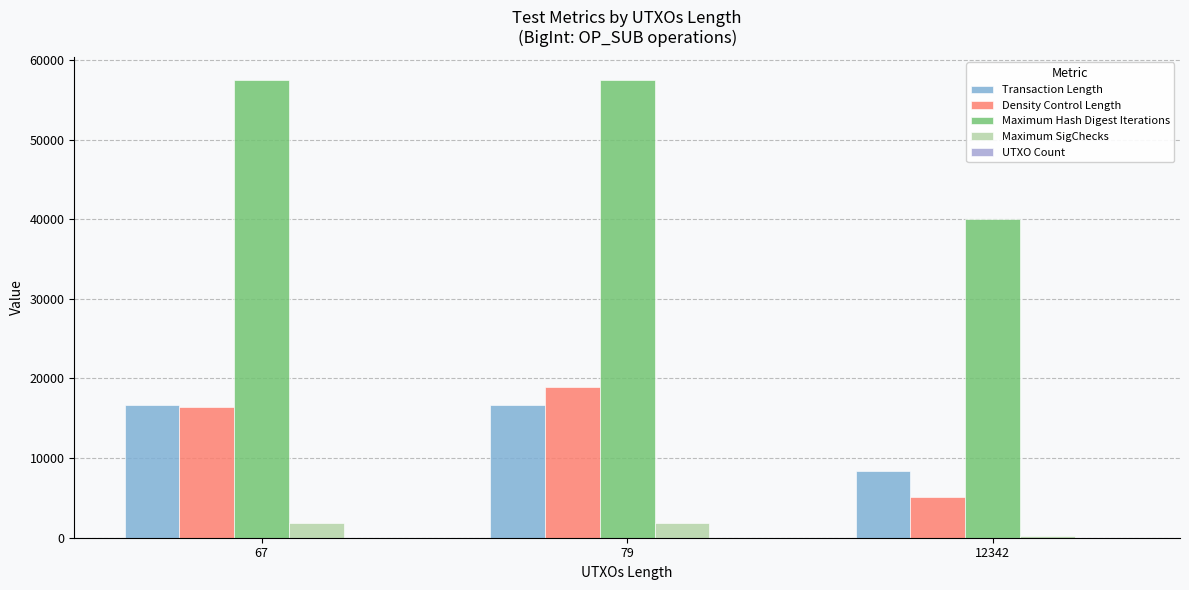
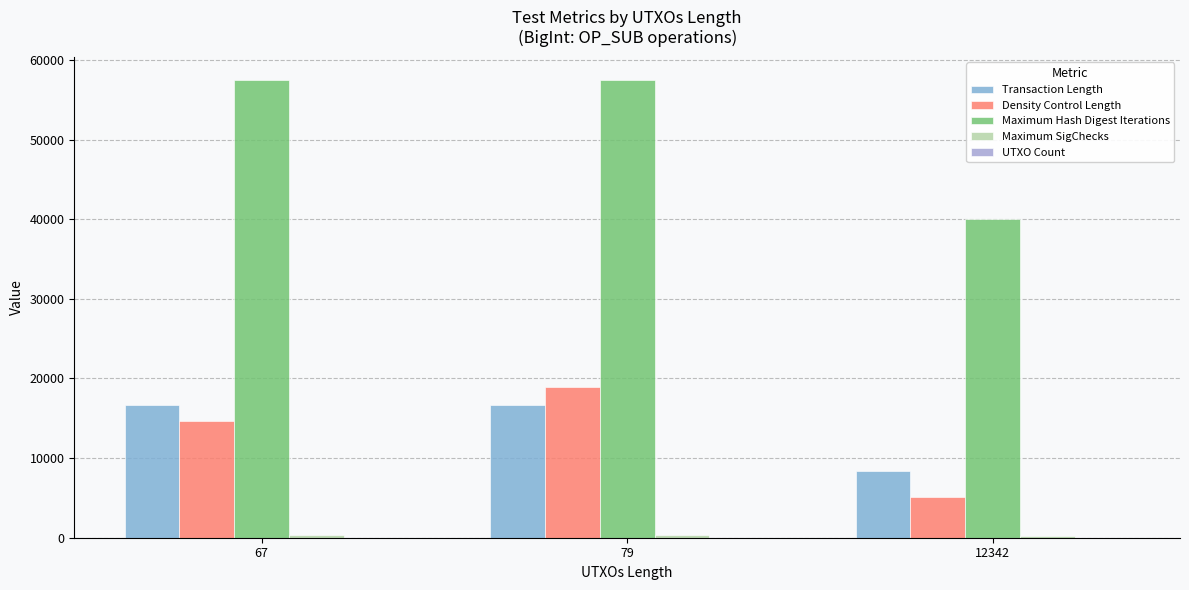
  {
    "Density Control Length": {
-     "67": 16000,
+     "67": 15000,
      "79": 19000,
      "12342": 5000
    },
    "Maximum Hash Digest Iterations": {
      "67": 58000,
      "79": 58000,
      "12342": 40000
    },
    "Maximum SigChecks": {
-     "67": 2000,
-     "79": 2000
+     "67": 0,
+     "79": 0
    }
  }
